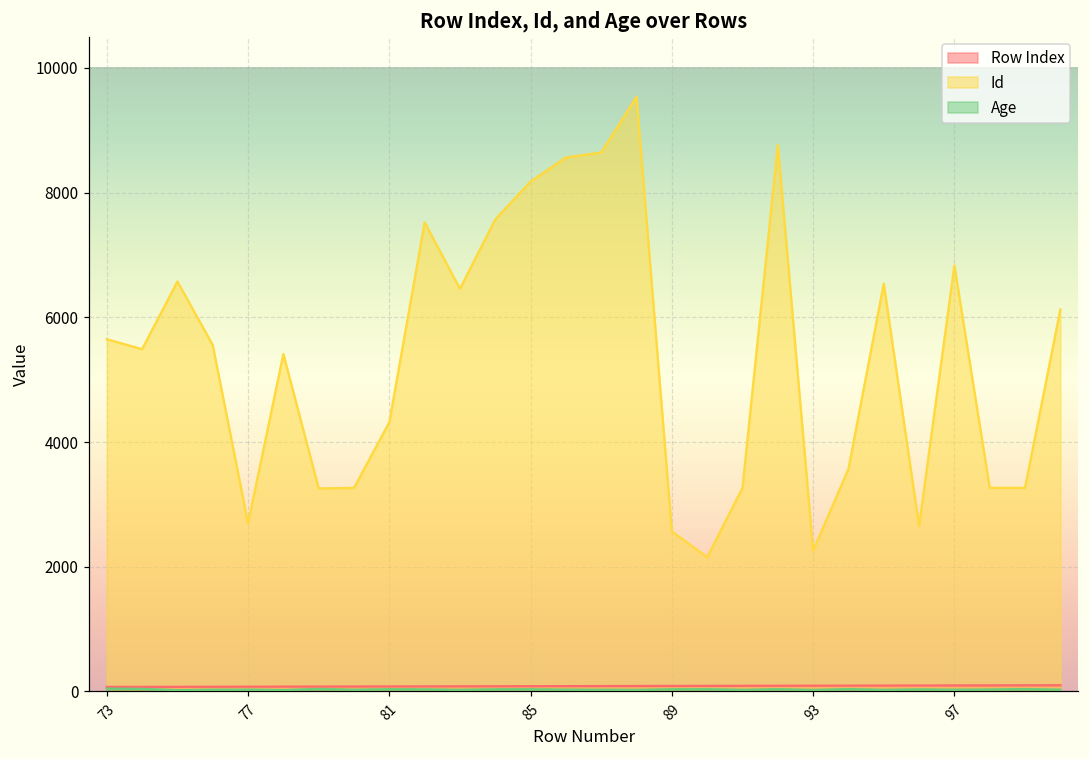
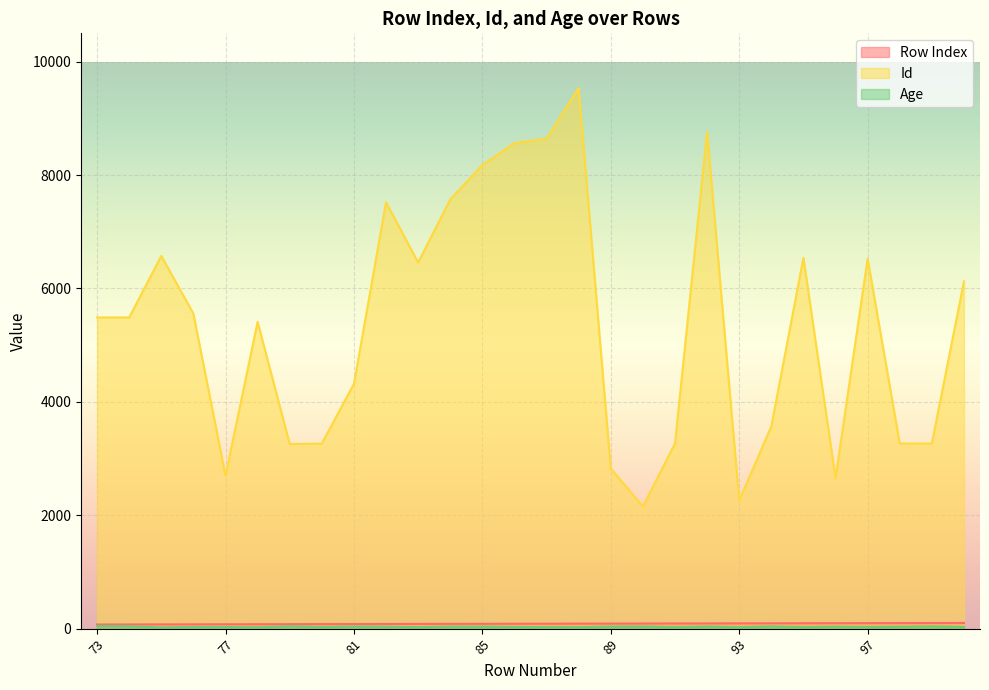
  {
    "Row Index": {
      "77": 100,
      "85": 100,
      "89": 100,
      "93": 100,
      "97": 100
    },
    "Id": {
-     "73": 5600,
+     "73": 5500,
      "77": 2700,
      "81": 4300,
      "85": 8200,
-     "89": 2600,
+     "89": 2800,
      "93": 2300,
-     "97": 6800
+     "97": 6500
    },
    "Age": {
      "77": 0,
      "85": 0,
      "89": 0,
      "93": 0,
      "97": 0
    }
  }
